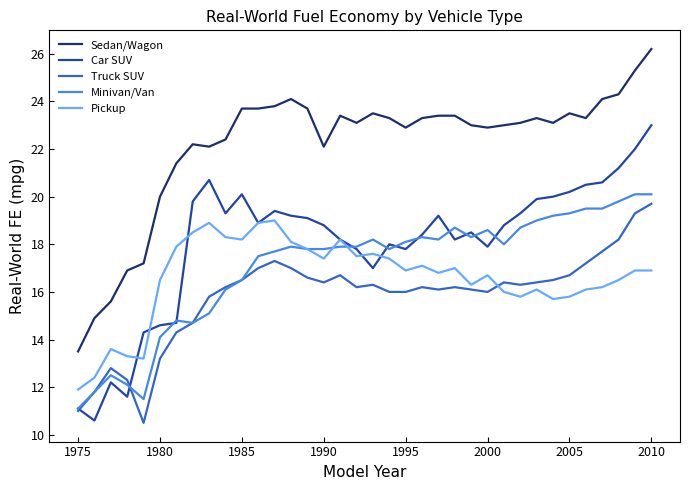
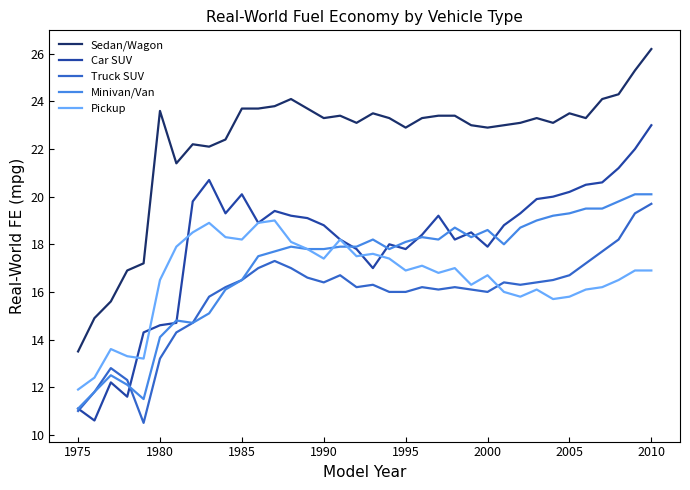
  {
    "Sedan/Wagon": {
      "1975": 13.5,
-     "1980": 20.0,
+     "1980": 23.6,
      "1985": 23.7,
-     "1990": 22.1,
+     "1990": 23.3,
      "1995": 22.9,
      "2000": 22.9,
      "2005": 23.5,
      "2010": 26.2
    }
  }
